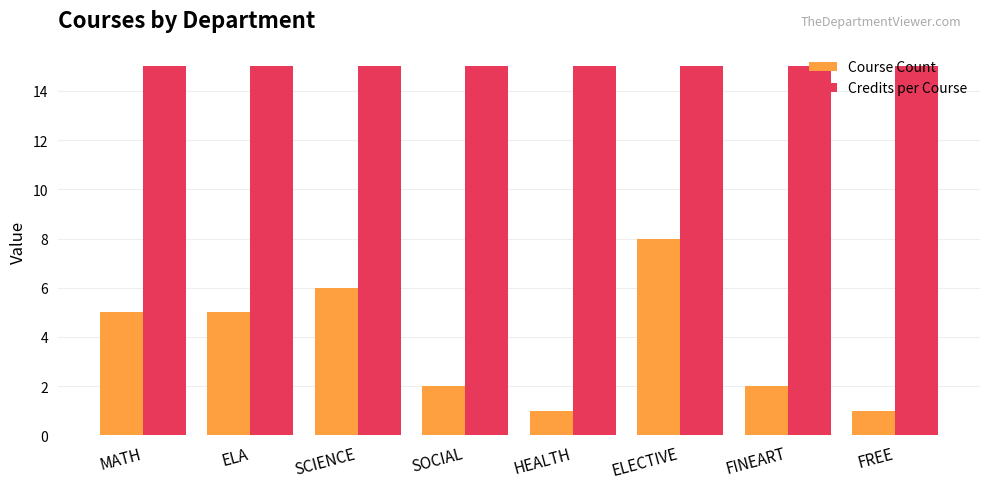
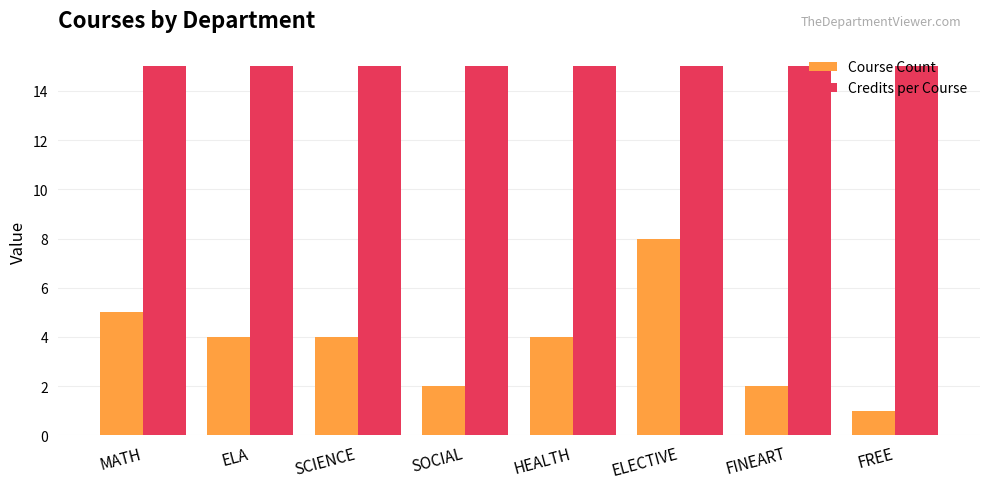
  {
    "Course Count": {
      "MATH": 5,
-     "ELA": 5,
-     "SCIENCE": 6,
+     "ELA": 4,
+     "SCIENCE": 4,
      "SOCIAL": 2,
-     "HEALTH": 1,
+     "HEALTH": 4,
      "ELECTIVE": 8,
      "FINEART": 2,
      "FREE": 1
    },
    "Credits per Course": {
      "MATH": 15,
      "ELA": 15,
      "SCIENCE": 15,
      "SOCIAL": 15,
      "HEALTH": 15,
      "ELECTIVE": 15,
      "FINEART": 15,
      "FREE": 15
    }
  }
